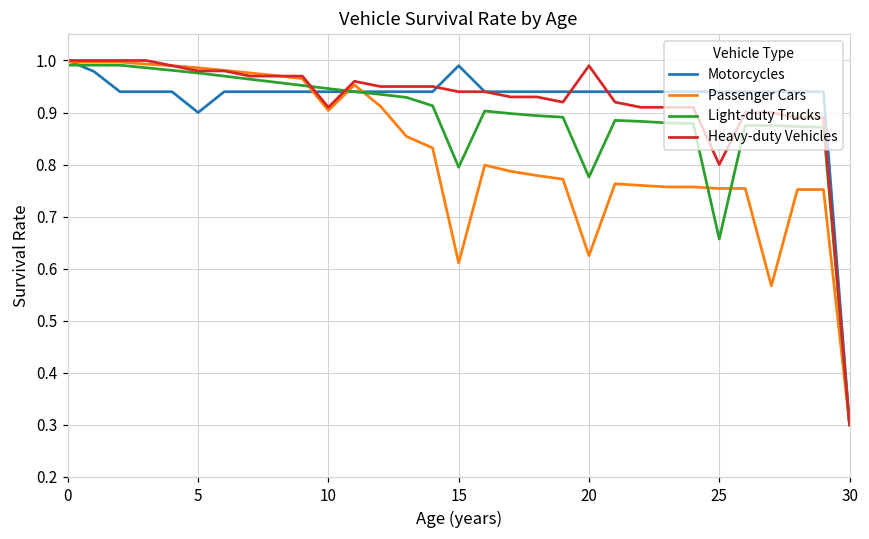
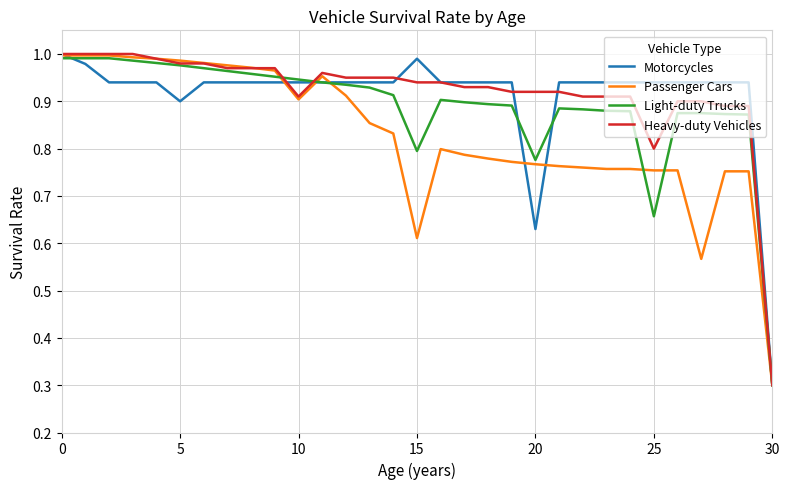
  {
    "Motorcycles": {
      "5": 0.90,
      "10": 0.94,
      "15": 0.99,
-     "20": 0.94
+     "20": 0.63
    },
    "Passenger Cars": {
      "5": 0.99,
      "10": 0.90,
      "15": 0.61,
-     "20": 0.63,
+     "20": 0.77,
      "25": 0.75
    },
    "Light-duty Trucks": {
      "0": 0.99,
      "10": 0.95,
      "15": 0.80,
      "20": 0.78,
      "25": 0.66
    },
    "Heavy-duty Vehicles": {
      "10": 0.91,
      "15": 0.94,
-     "20": 0.99,
+     "20": 0.92,
      "25": 0.80
    }
  }
